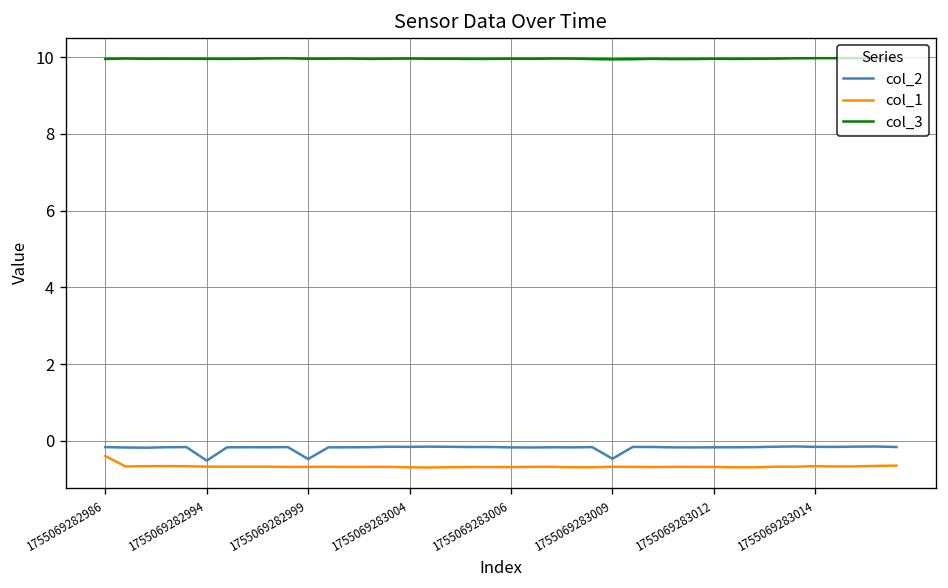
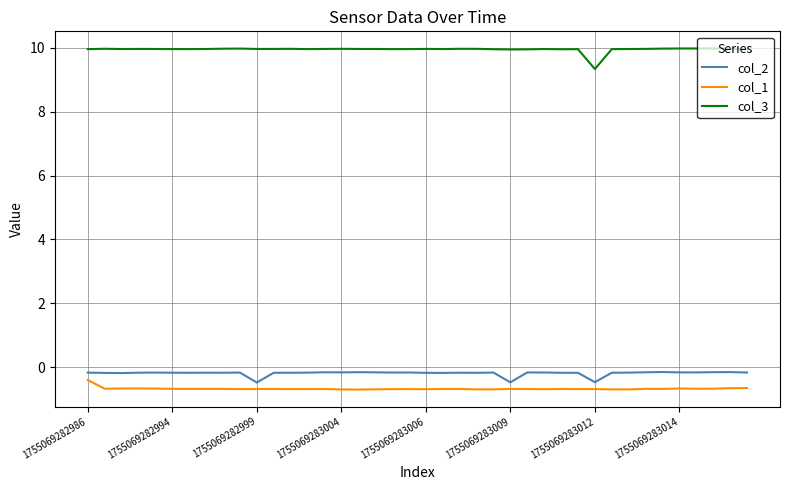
  {
    "col_2": {
      "1755069282986": -0.2,
-     "1755069282994": -0.5,
+     "1755069282994": -0.2,
      "1755069282999": -0.5,
      "1755069283004": -0.2,
      "1755069283006": -0.2,
      "1755069283009": -0.5,
-     "1755069283012": -0.2,
+     "1755069283012": -0.5,
      "1755069283014": -0.2
    },
    "col_1": {
      "1755069282986": -0.4,
      "1755069282994": -0.7,
      "1755069282999": -0.7,
      "1755069283004": -0.7,
      "1755069283006": -0.7,
      "1755069283009": -0.7,
      "1755069283012": -0.7,
      "1755069283014": -0.7
    },
    "col_3": {
      "1755069282986": 10.0,
      "1755069282994": 10.0,
      "1755069282999": 10.0,
      "1755069283004": 10.0,
      "1755069283006": 10.0,
      "1755069283009": 9.9,
-     "1755069283012": 10.0,
+     "1755069283012": 9.3,
      "1755069283014": 10.0
    }
  }
